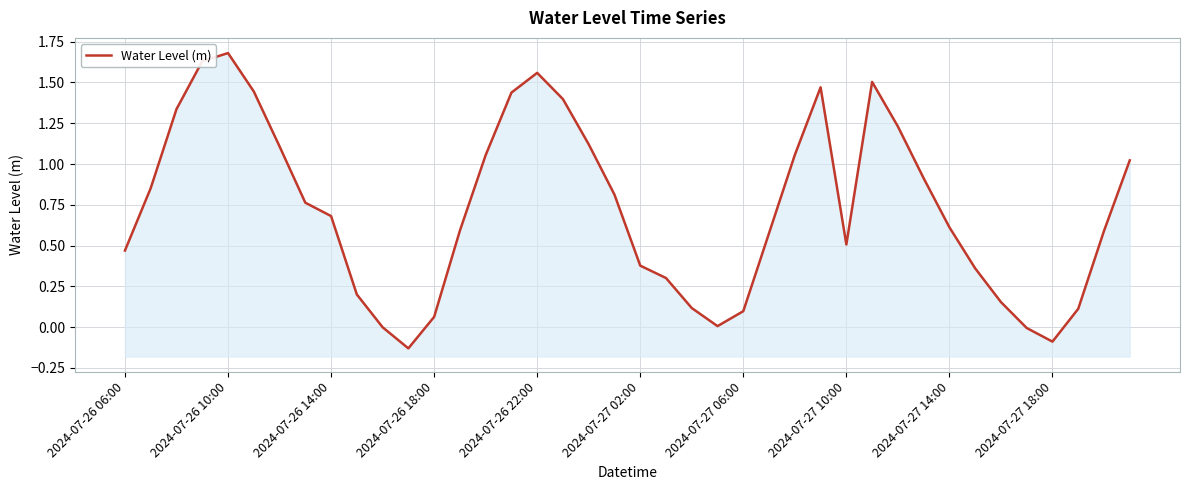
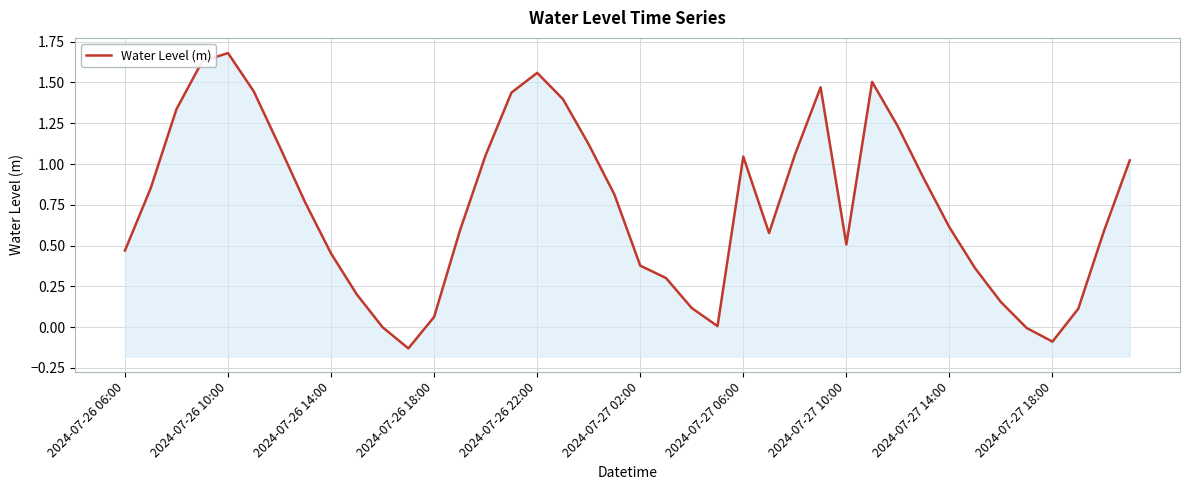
  {
    "2024-07-26 06:00": 0.47,
    "2024-07-26 10:00": 1.68,
-   "2024-07-26 14:00": 0.68,
+   "2024-07-26 14:00": 0.45,
    "2024-07-26 18:00": 0.06,
    "2024-07-26 22:00": 1.56,
    "2024-07-27 02:00": 0.38,
-   "2024-07-27 06:00": 0.10,
+   "2024-07-27 06:00": 1.05,
    "2024-07-27 10:00": 0.51,
    "2024-07-27 14:00": 0.61,
    "2024-07-27 18:00": -0.09
  }
